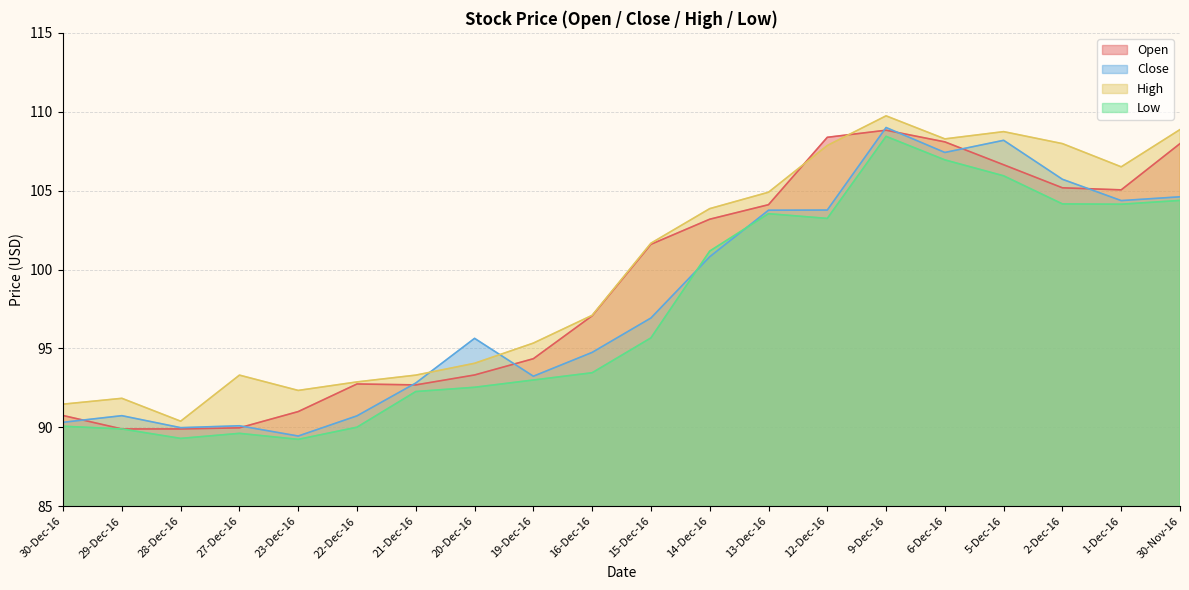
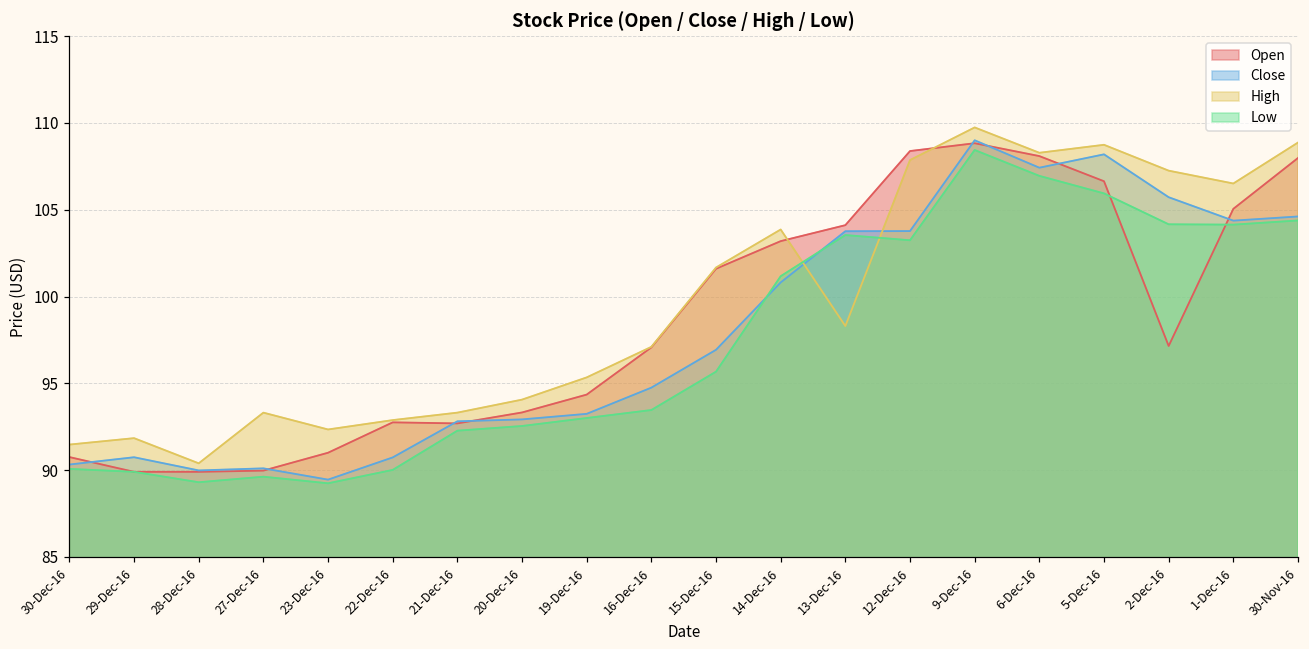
  {
    "Open": {
      "30-Dec-16": 90.8,
      "23-Dec-16": 91.0,
      "20-Dec-16": 93.3,
      "19-Dec-16": 94.4,
      "14-Dec-16": 103.2,
      "13-Dec-16": 104.1,
      "12-Dec-16": 108.4,
      "9-Dec-16": 108.8,
      "6-Dec-16": 108.1,
      "5-Dec-16": 106.6,
-     "2-Dec-16": 105.2,
+     "2-Dec-16": 97.2,
      "1-Dec-16": 105.1,
      "30-Nov-16": 108.0
    },
    "Close": {
      "30-Dec-16": 90.3,
      "29-Dec-16": 90.7,
      "23-Dec-16": 89.5,
      "22-Dec-16": 90.7,
-     "20-Dec-16": 95.6,
+     "20-Dec-16": 92.9,
      "19-Dec-16": 93.2,
      "16-Dec-16": 94.8,
      "15-Dec-16": 96.9,
      "14-Dec-16": 100.8,
      "13-Dec-16": 103.8,
      "12-Dec-16": 103.8,
      "9-Dec-16": 109.0,
      "6-Dec-16": 107.4,
      "5-Dec-16": 108.2,
      "2-Dec-16": 105.7,
      "1-Dec-16": 104.4,
      "30-Nov-16": 104.6
    },
    "High": {
      "30-Dec-16": 91.5,
      "29-Dec-16": 91.8,
      "28-Dec-16": 90.4,
      "27-Dec-16": 93.3,
      "23-Dec-16": 92.3,
      "21-Dec-16": 93.3,
      "20-Dec-16": 94.1,
      "19-Dec-16": 95.3,
      "14-Dec-16": 103.9,
-     "13-Dec-16": 104.9,
+     "13-Dec-16": 98.3,
      "12-Dec-16": 107.9,
      "9-Dec-16": 109.7,
      "6-Dec-16": 108.3,
      "5-Dec-16": 108.7,
-     "2-Dec-16": 108.0,
+     "2-Dec-16": 107.3,
      "1-Dec-16": 106.5,
      "30-Nov-16": 108.9
    },
    "Low": {
      "30-Dec-16": 90.1,
      "28-Dec-16": 89.3,
      "27-Dec-16": 89.6,
      "23-Dec-16": 89.2,
      "22-Dec-16": 90.0,
      "21-Dec-16": 92.3,
      "20-Dec-16": 92.5,
      "19-Dec-16": 93.0,
      "16-Dec-16": 93.5,
      "15-Dec-16": 95.7,
      "14-Dec-16": 101.2,
      "13-Dec-16": 103.5,
      "12-Dec-16": 103.2,
      "9-Dec-16": 108.4,
      "6-Dec-16": 107.0,
      "5-Dec-16": 105.9,
      "2-Dec-16": 104.2,
      "1-Dec-16": 104.1,
      "30-Nov-16": 104.4
    }
  }
